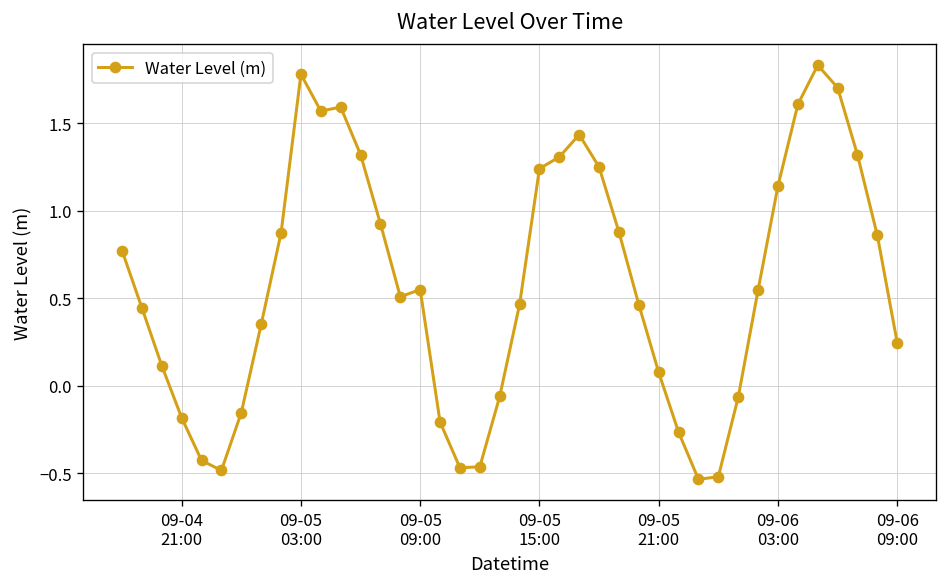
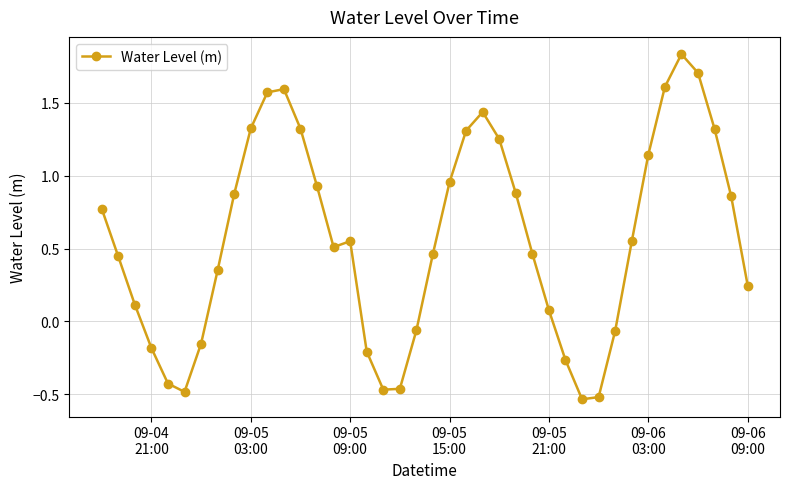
  {
    "09-04 21:00": -0.18,
-   "09-05 03:00": 1.78,
+   "09-05 03:00": 1.32,
    "09-05 09:00": 0.55,
-   "09-05 15:00": 1.24,
+   "09-05 15:00": 0.95,
    "09-05 21:00": 0.08,
    "09-06 03:00": 1.14,
    "09-06 09:00": 0.25
  }
